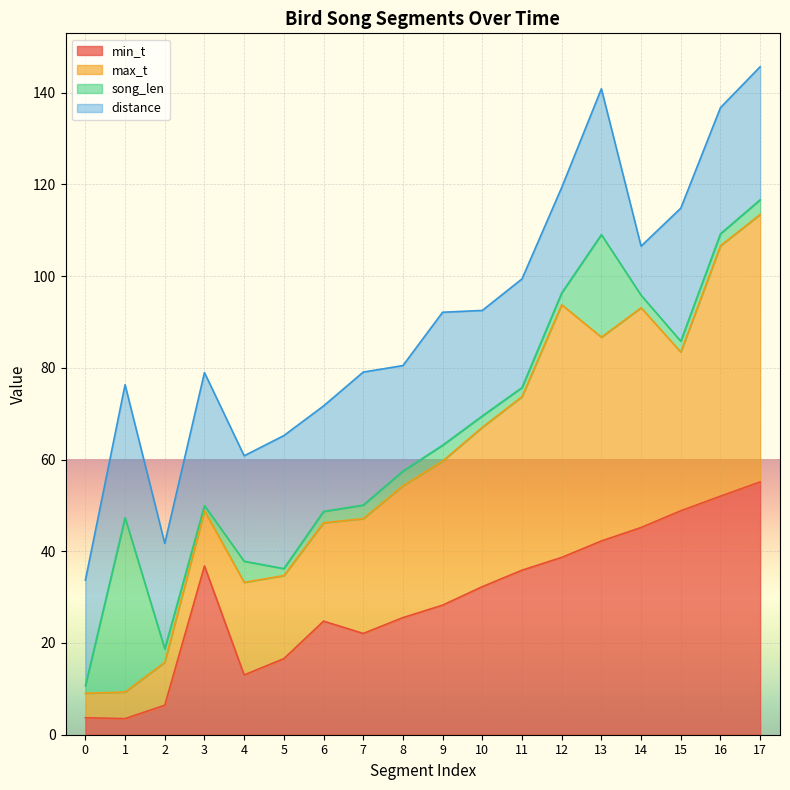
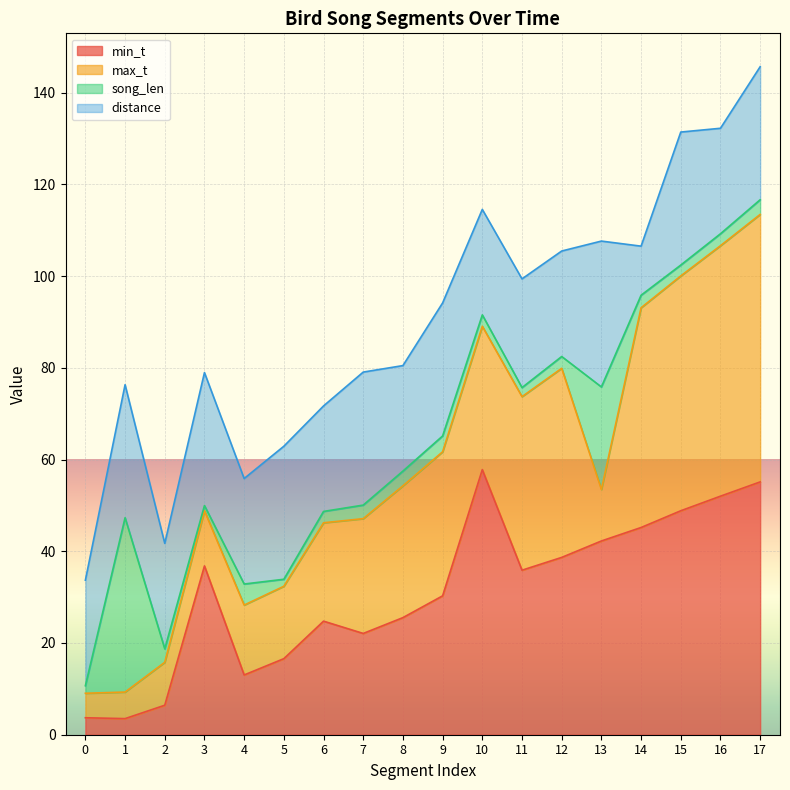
  {
    "min_t": {
      "0": 4,
      "1": 4,
      "2": 6,
      "3": 37,
      "4": 13,
      "5": 17,
      "6": 25,
      "7": 22,
      "8": 26,
-     "9": 28,
-     "10": 32,
+     "9": 30,
+     "10": 58,
      "11": 36,
      "12": 39,
      "13": 42,
      "14": 45,
      "15": 49,
      "16": 52,
      "17": 55
    },
    "max_t": {
      "0": 5,
      "1": 6,
      "2": 9,
      "3": 12,
-     "4": 20,
-     "5": 18,
+     "4": 15,
+     "5": 16,
      "6": 21,
      "7": 25,
      "8": 29,
      "9": 31,
-     "10": 35,
+     "10": 31,
      "11": 38,
-     "12": 55,
-     "13": 44,
+     "12": 41,
+     "13": 11,
      "14": 48,
-     "15": 35,
+     "15": 51,
      "16": 55,
      "17": 58
    },
    "song_len": {
      "0": 2,
      "1": 38,
      "2": 3,
      "3": 1,
      "4": 5,
      "5": 2,
      "6": 2,
      "7": 3,
      "8": 3,
      "9": 3,
      "10": 2,
      "11": 2,
      "12": 3,
      "13": 22,
      "14": 3,
      "15": 2,
      "16": 3,
      "17": 3
    },
    "distance": {
      "0": 23,
      "1": 29,
      "2": 23,
      "3": 29,
      "4": 23,
      "5": 29,
      "6": 23,
      "7": 29,
      "8": 23,
      "9": 29,
      "10": 23,
      "11": 24,
      "12": 23,
      "13": 32,
      "14": 11,
      "15": 29,
-     "16": 28,
+     "16": 23,
      "17": 29
    }
  }
